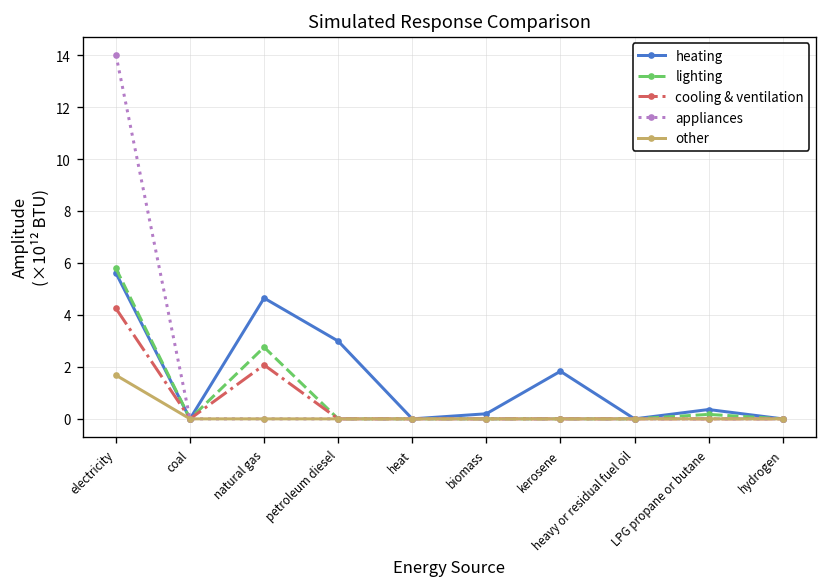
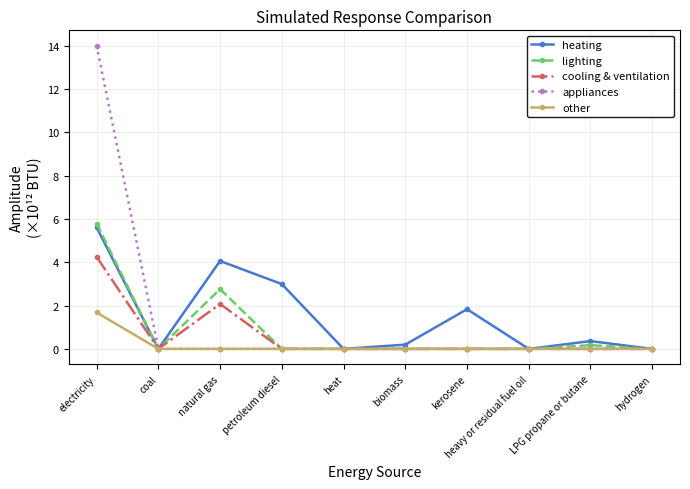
  {
    "heating": {
      "electricity": 5.6,
-     "natural gas": 4.6,
+     "natural gas": 4.1,
      "petroleum diesel": 3.0,
      "biomass": 0.2,
      "kerosene": 1.8,
      "LPG propane or butane": 0.4
    },
    "lighting": {
      "electricity": 5.8,
      "natural gas": 2.8,
      "LPG propane or butane": 0.2
    },
    "cooling & ventilation": {
      "electricity": 4.2,
      "natural gas": 2.1
    },
    "appliances": {
      "electricity": 14.0
    },
    "other": {
      "electricity": 1.7
    }
  }
